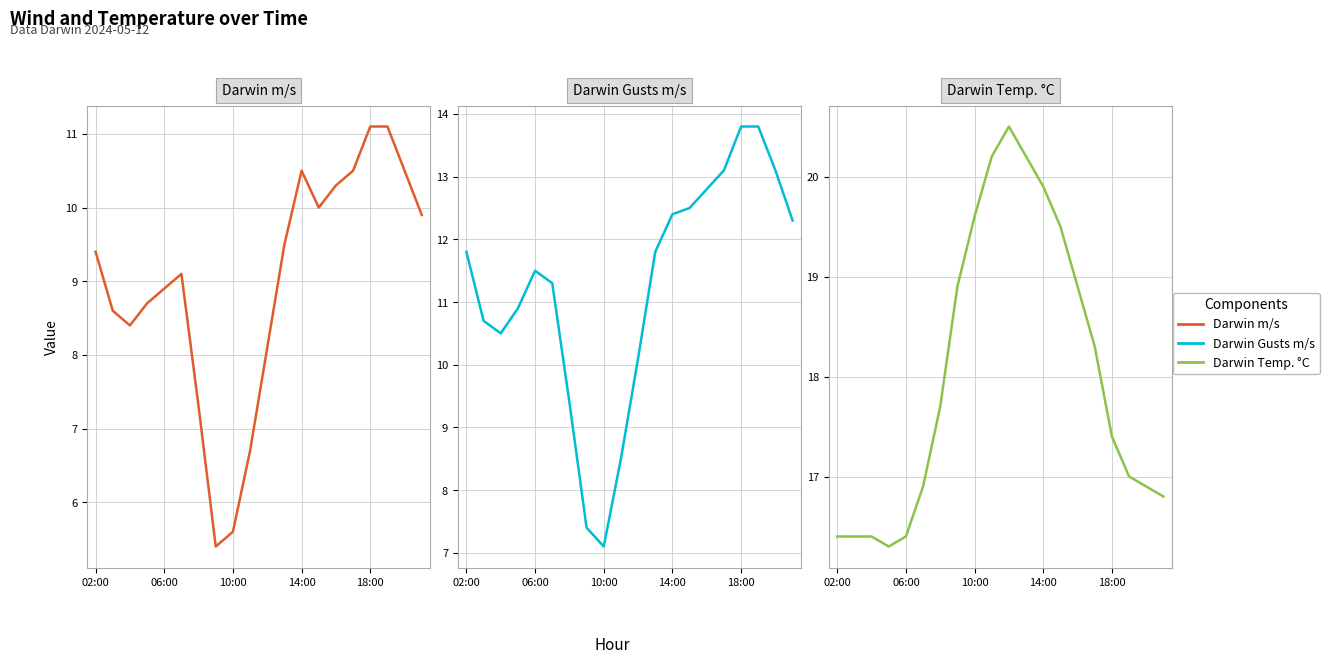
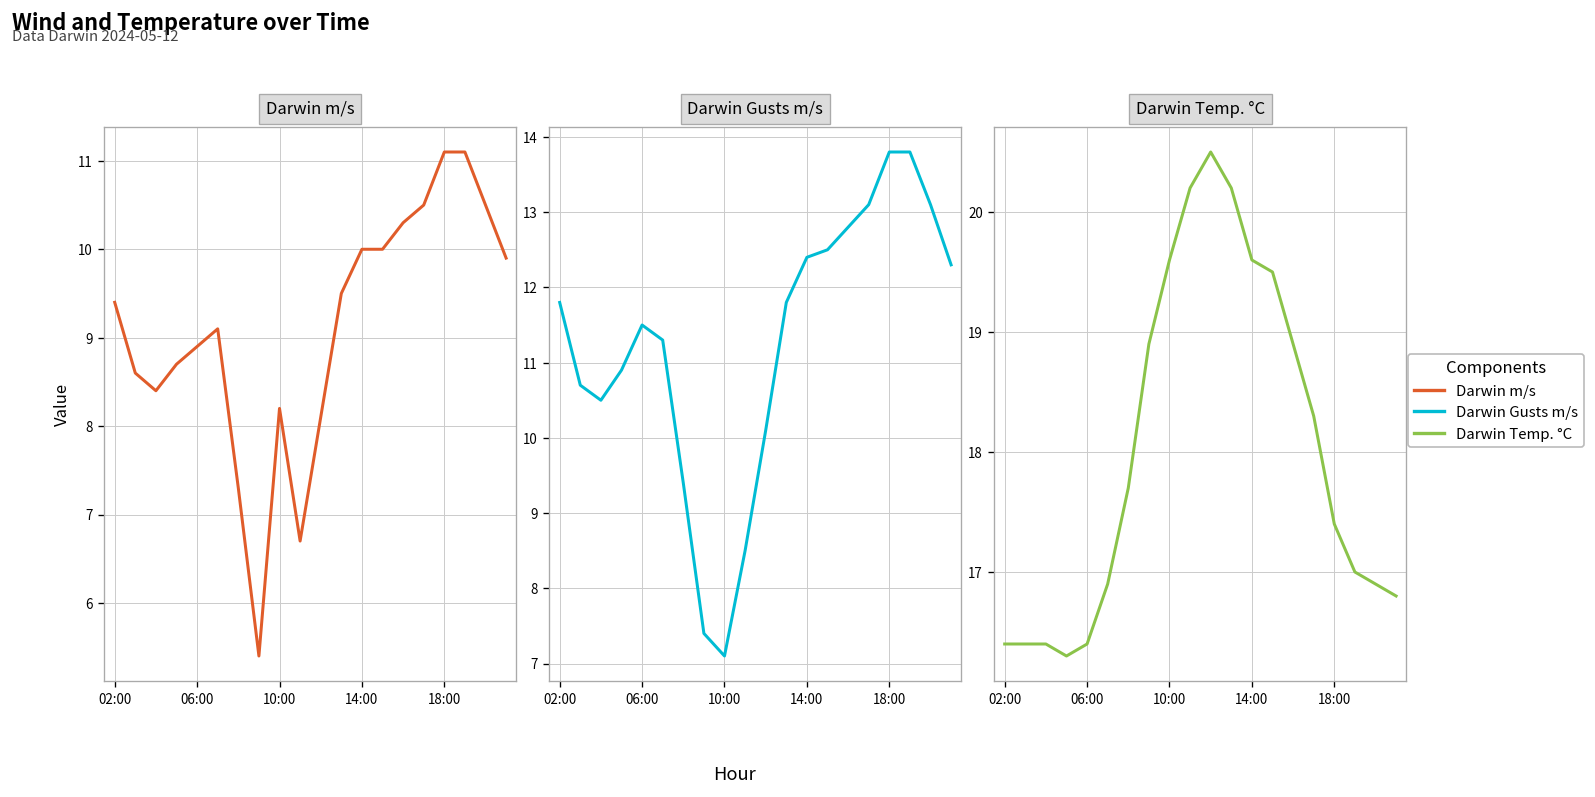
  {
    "Darwin m/s": {
      "02:00": 9.4,
      "06:00": 8.9,
-     "10:00": 5.6,
-     "14:00": 10.5,
+     "10:00": 8.2,
+     "14:00": 10.0,
      "18:00": 11.1
    },
    "Darwin Gusts m/s": {
      "02:00": 11.8,
      "06:00": 11.5,
      "10:00": 7.1,
      "14:00": 12.4,
      "18:00": 13.8
    },
    "Darwin Temp. °C": {
      "02:00": 16.4,
      "06:00": 16.4,
      "10:00": 19.6,
-     "14:00": 19.9,
+     "14:00": 19.6,
      "18:00": 17.4
    }
  }
